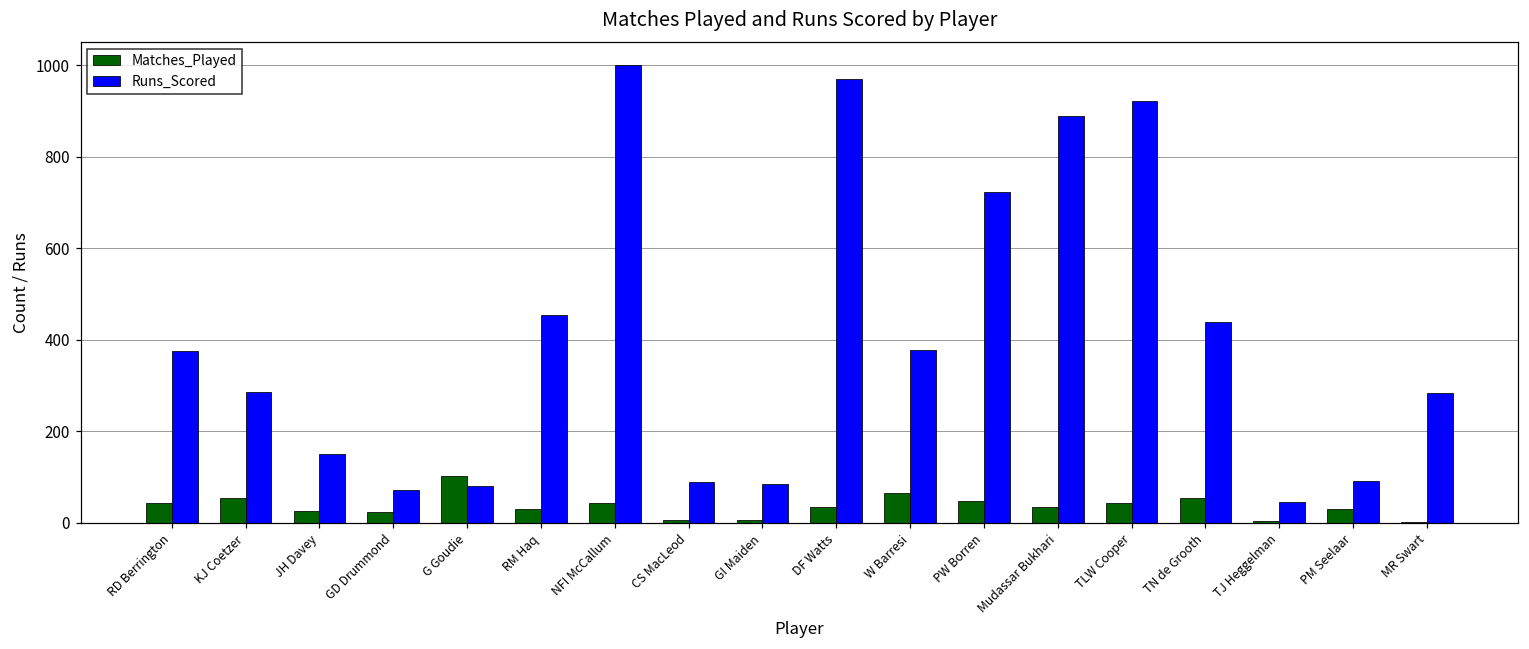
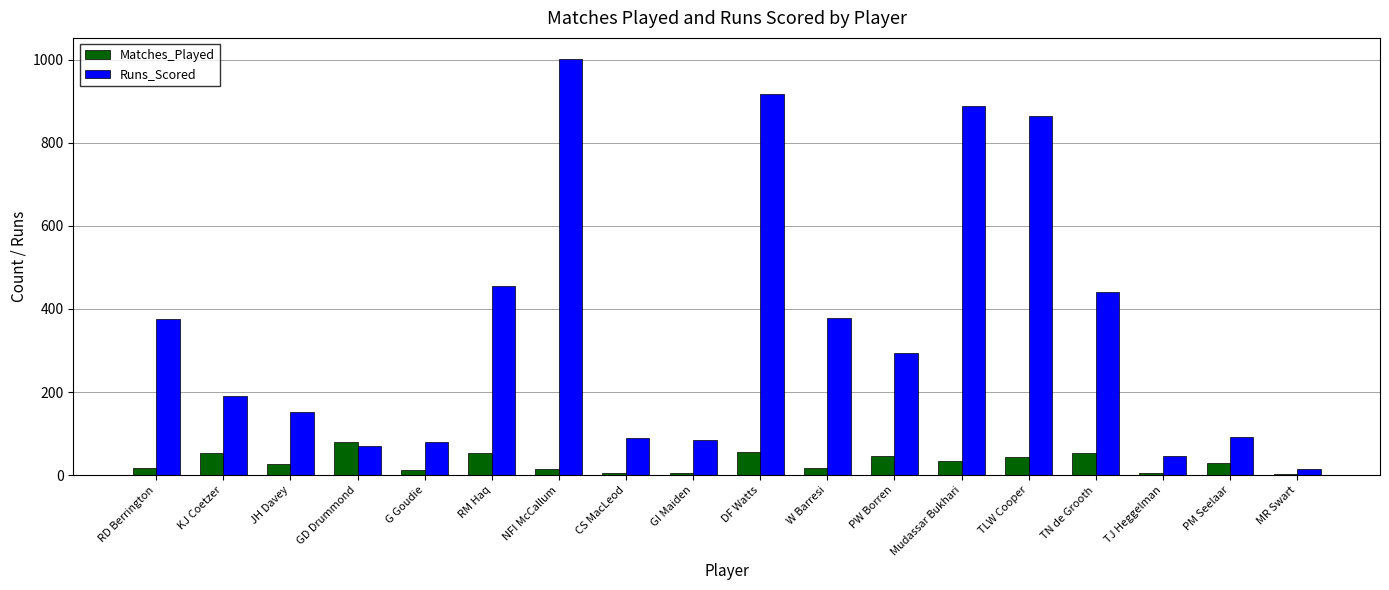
  {
    "Matches_Played": {
-     "RD Berrington": 40,
+     "RD Berrington": 20,
      "KJ Coetzer": 50,
      "JH Davey": 30,
-     "GD Drummond": 20,
-     "G Goudie": 100,
-     "RM Haq": 30,
-     "NFI McCallum": 40,
-     "DF Watts": 30,
-     "W Barresi": 70,
+     "GD Drummond": 80,
+     "G Goudie": 10,
+     "RM Haq": 50,
+     "NFI McCallum": 10,
+     "DF Watts": 60,
+     "W Barresi": 20,
      "PW Borren": 50,
      "Mudassar Bukhari": 40,
      "TLW Cooper": 40,
      "TN de Grooth": 50,
      "PM Seelaar": 30
    },
    "Runs_Scored": {
      "RD Berrington": 380,
-     "KJ Coetzer": 290,
+     "KJ Coetzer": 190,
      "JH Davey": 150,
      "GD Drummond": 70,
      "G Goudie": 80,
      "RM Haq": 450,
      "NFI McCallum": 1000,
      "CS MacLeod": 90,
      "GI Maiden": 80,
-     "DF Watts": 970,
+     "DF Watts": 920,
      "W Barresi": 380,
-     "PW Borren": 720,
+     "PW Borren": 290,
      "Mudassar Bukhari": 890,
-     "TLW Cooper": 920,
+     "TLW Cooper": 860,
      "TN de Grooth": 440,
      "TJ Heggelman": 50,
      "PM Seelaar": 90,
-     "MR Swart": 280
+     "MR Swart": 20
    }
  }
